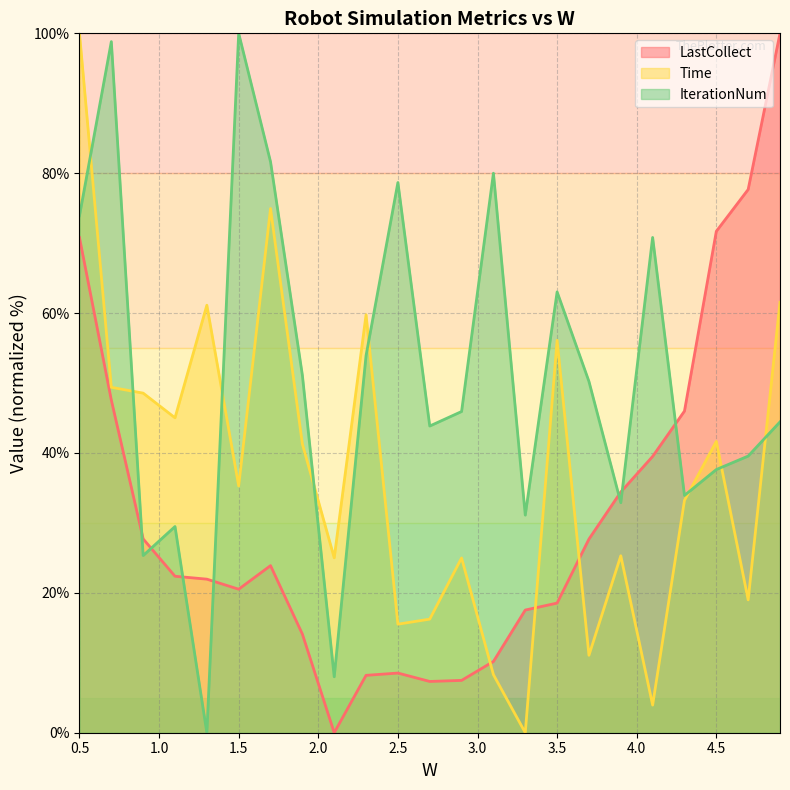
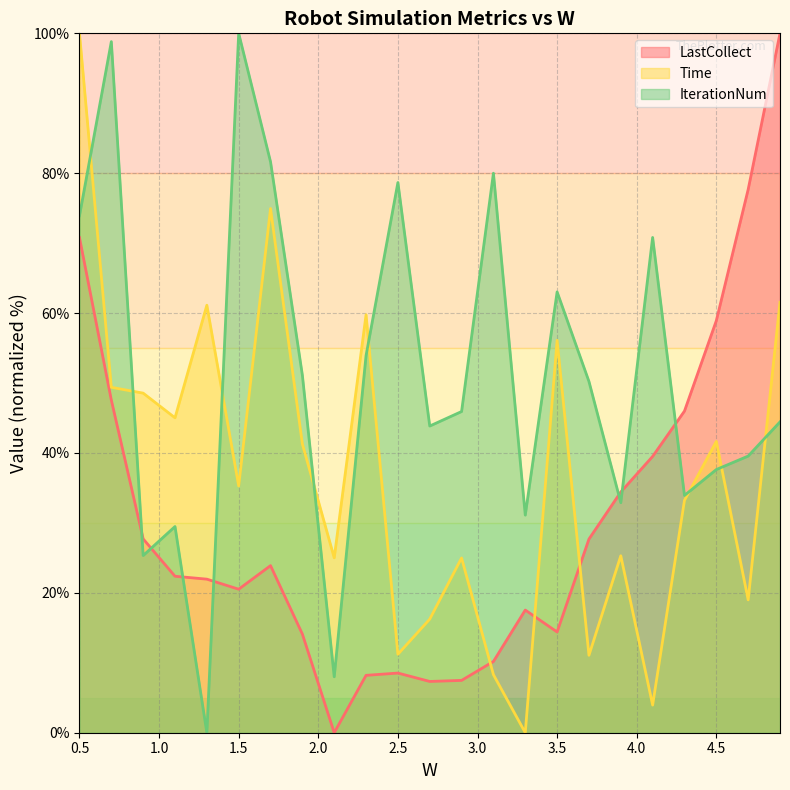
  {
    "LastCollect": {
      "0.5": "71%",
      "1.5": "21%",
      "2.5": "9%",
-     "3.5": "19%",
-     "4.5": "72%"
+     "3.5": "14%",
+     "4.5": "59%"
    },
    "Time": {
      "0.5": "100%",
      "1.5": "35%",
-     "2.5": "16%",
+     "2.5": "11%",
      "3.5": "56%",
      "4.5": "42%"
    },
    "IterationNum": {
      "0.5": "74%",
      "1.5": "100%",
      "2.5": "79%",
      "3.5": "63%",
      "4.5": "38%"
    }
  }
